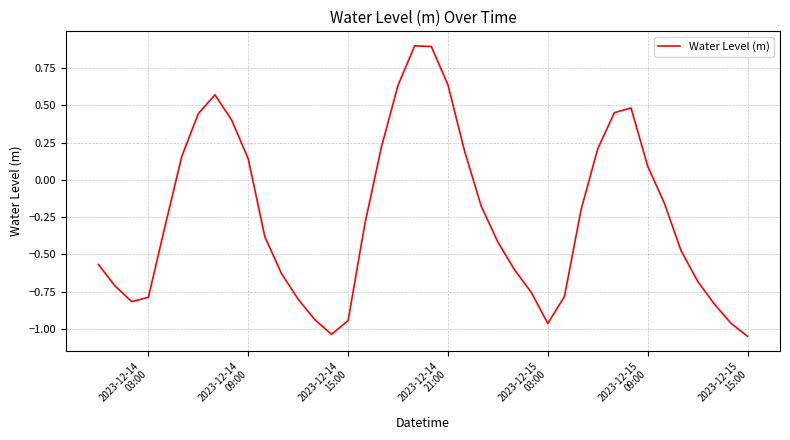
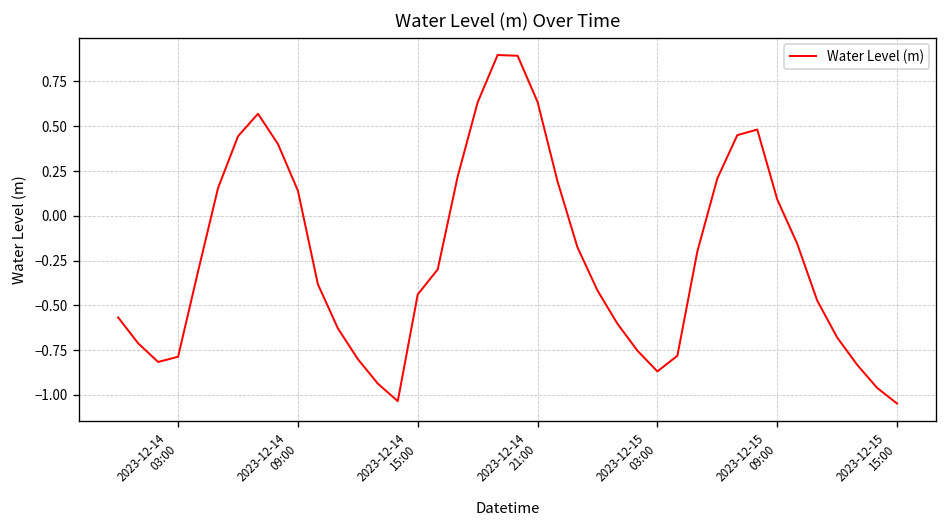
  {
    "2023-12-14 03:00": -0.79,
    "2023-12-14 09:00": 0.14,
-   "2023-12-14 15:00": -0.94,
+   "2023-12-14 15:00": -0.44,
    "2023-12-14 21:00": 0.64,
-   "2023-12-15 03:00": -0.96,
+   "2023-12-15 03:00": -0.87,
    "2023-12-15 09:00": 0.09,
    "2023-12-15 15:00": -1.05
  }
